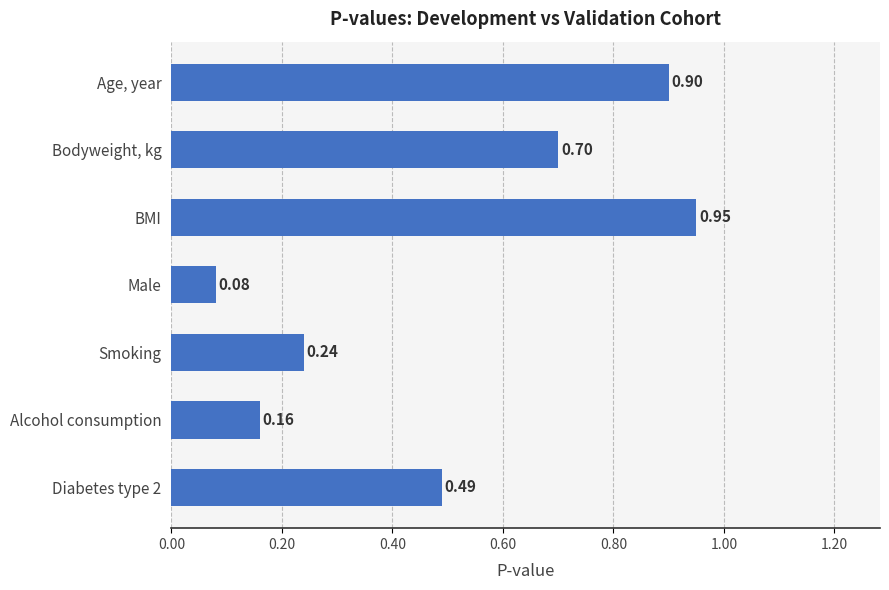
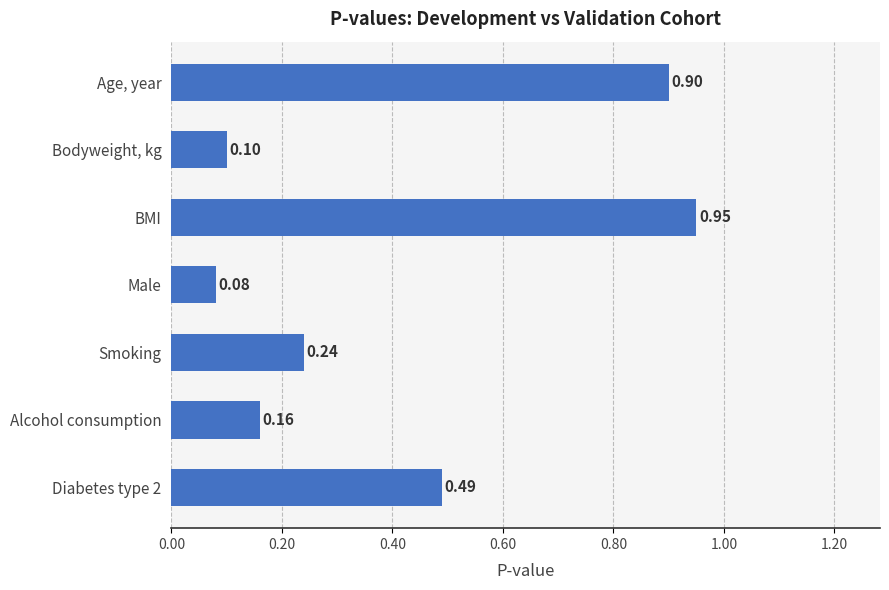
  {
    "Age, year": 0.90,
-   "Bodyweight, kg": 0.70,
+   "Bodyweight, kg": 0.10,
    "BMI": 0.95,
    "Male": 0.08,
    "Smoking": 0.24,
    "Alcohol consumption": 0.16,
    "Diabetes type 2": 0.49
  }
